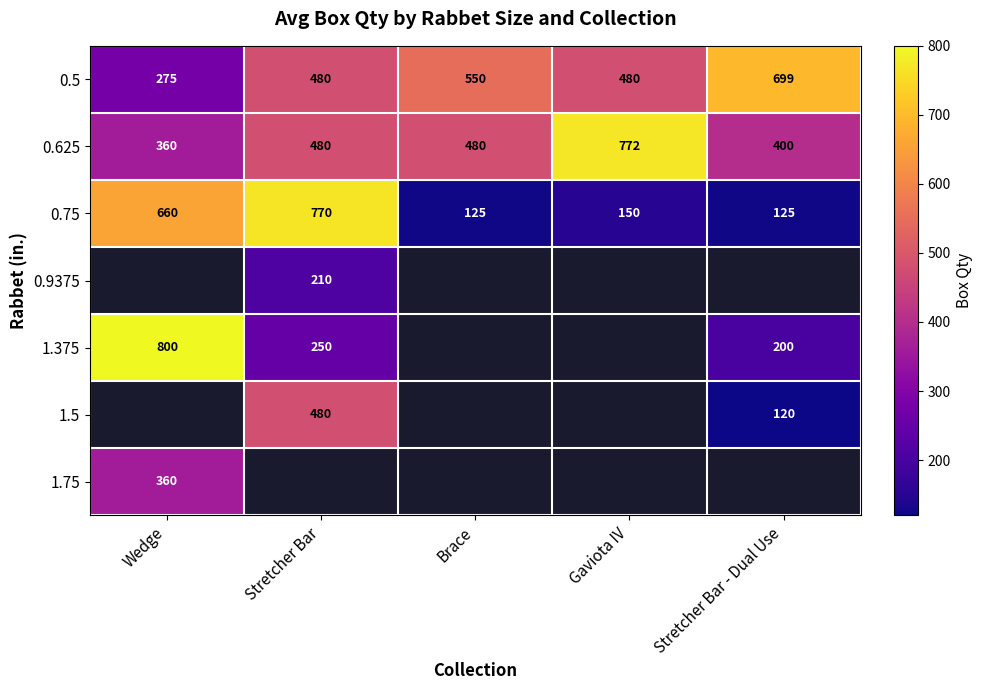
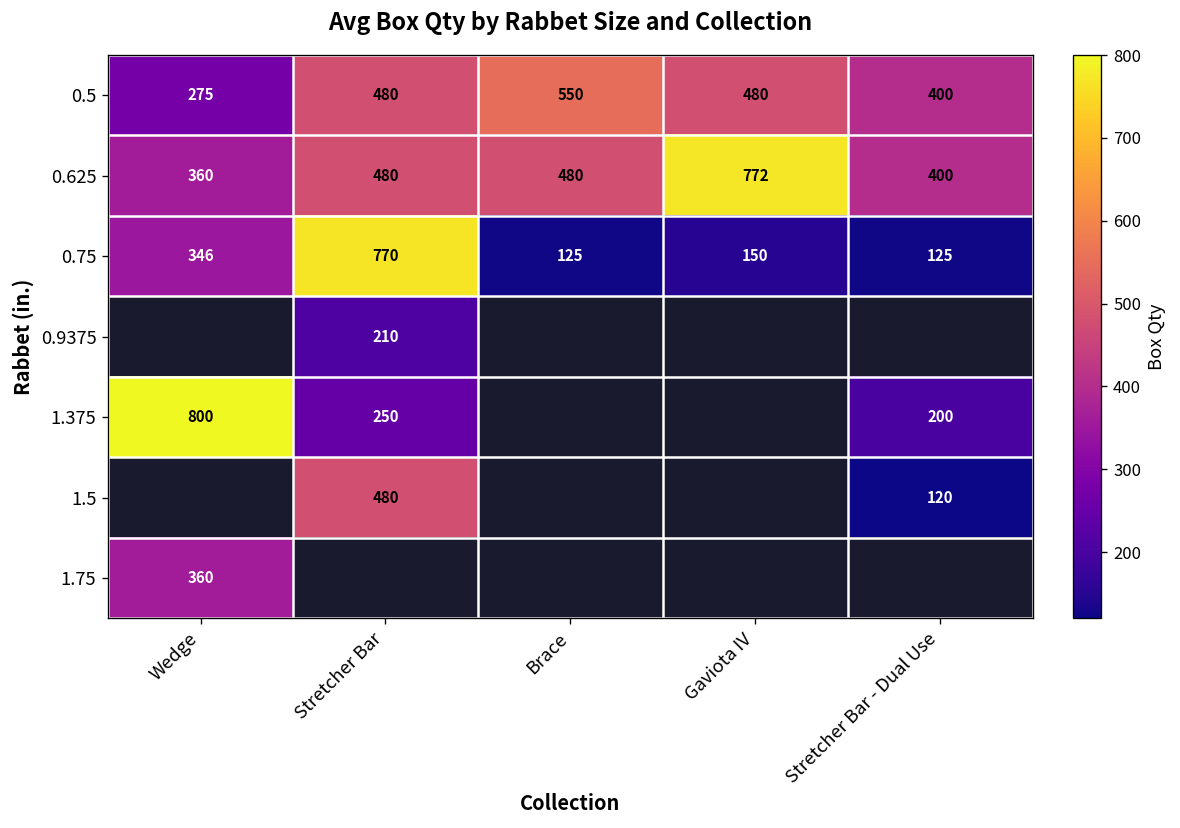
  {
    "0.5": {
      "Wedge": 275,
      "Stretcher Bar": 480,
      "Brace": 550,
      "Gaviota IV": 480,
-     "Stretcher Bar - Dual Use": 699
+     "Stretcher Bar - Dual Use": 400
    },
    "0.625": {
      "Wedge": 360,
      "Stretcher Bar": 480,
      "Brace": 480,
      "Gaviota IV": 772,
      "Stretcher Bar - Dual Use": 400
    },
    "0.75": {
-     "Wedge": 660,
+     "Wedge": 346,
      "Stretcher Bar": 770,
      "Brace": 125,
      "Gaviota IV": 150,
      "Stretcher Bar - Dual Use": 125
    },
    "0.9375": {
      "Stretcher Bar": 210
    },
    "1.375": {
      "Wedge": 800,
      "Stretcher Bar": 250,
      "Stretcher Bar - Dual Use": 200
    },
    "1.5": {
      "Stretcher Bar": 480,
      "Stretcher Bar - Dual Use": 120
    },
    "1.75": {
      "Wedge": 360
    }
  }
